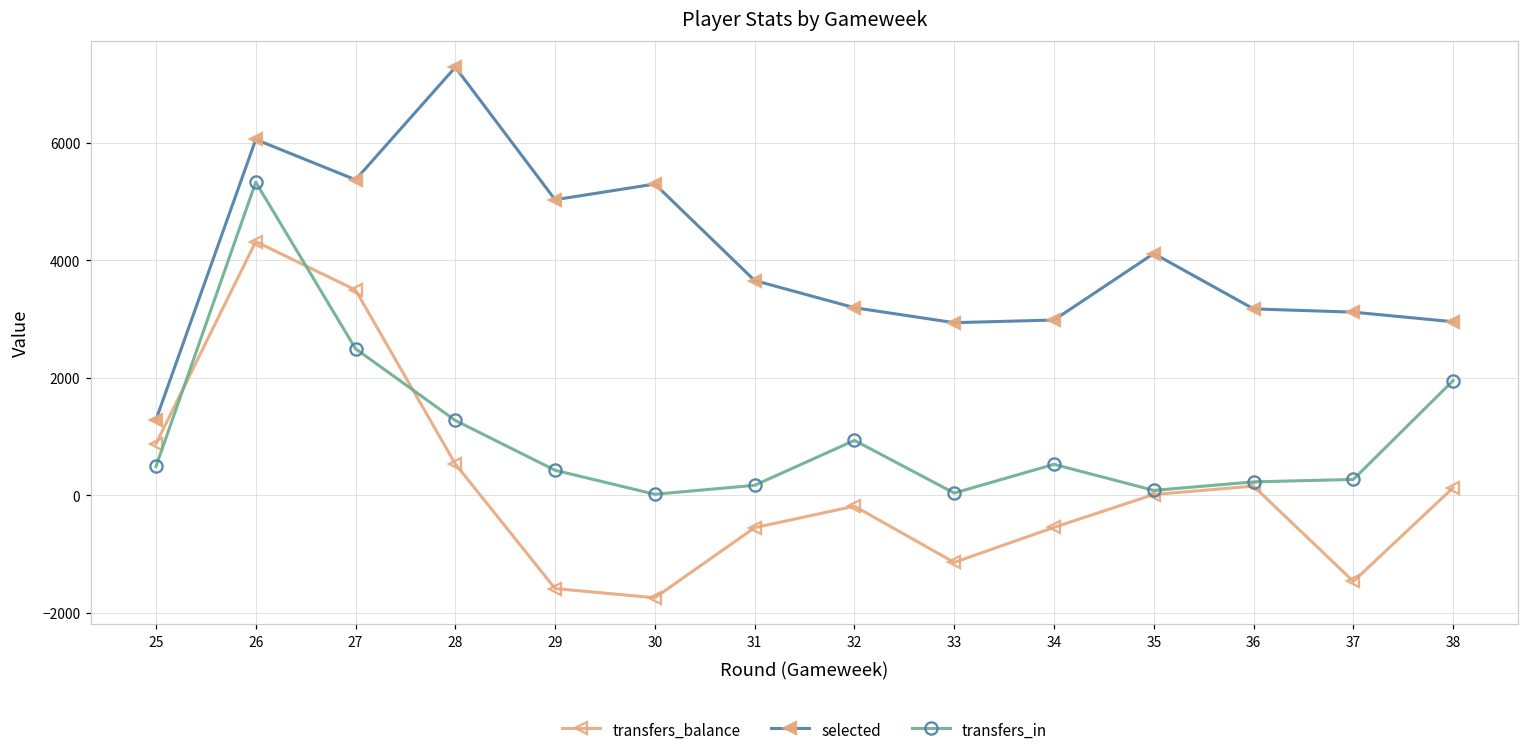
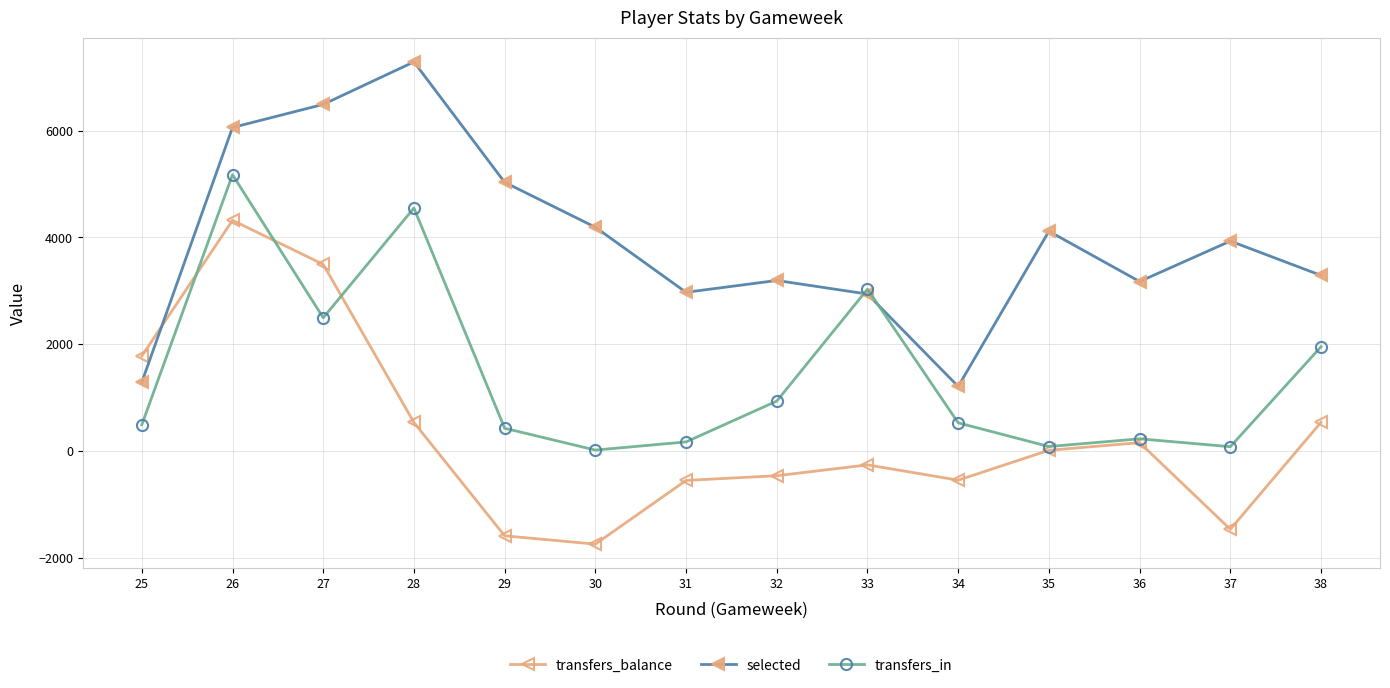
  {
    "transfers_balance": {
-     "25": 900,
+     "25": 1800,
      "26": 4300,
      "27": 3500,
      "28": 500,
      "29": -1600,
      "30": -1700,
      "31": -600,
-     "32": -200,
-     "33": -1100,
+     "32": -500,
+     "33": -300,
      "34": -500,
      "35": 0,
      "36": 200,
      "37": -1500,
-     "38": 100
+     "38": 500
    },
    "selected": {
      "25": 1300,
      "26": 6100,
-     "27": 5400,
+     "27": 6500,
      "28": 7300,
      "29": 5000,
-     "30": 5300,
-     "31": 3700,
+     "30": 4200,
+     "31": 3000,
      "32": 3200,
      "33": 2900,
-     "34": 3000,
+     "34": 1200,
      "35": 4100,
      "36": 3200,
-     "37": 3100,
-     "38": 3000
+     "37": 3900,
+     "38": 3300
    },
    "transfers_in": {
      "25": 500,
-     "26": 5300,
+     "26": 5200,
      "27": 2500,
-     "28": 1300,
+     "28": 4600,
      "29": 400,
      "30": 0,
      "31": 200,
      "32": 900,
-     "33": 0,
+     "33": 3000,
      "34": 500,
      "35": 100,
      "36": 200,
-     "37": 300,
+     "37": 100,
      "38": 2000
    }
  }
